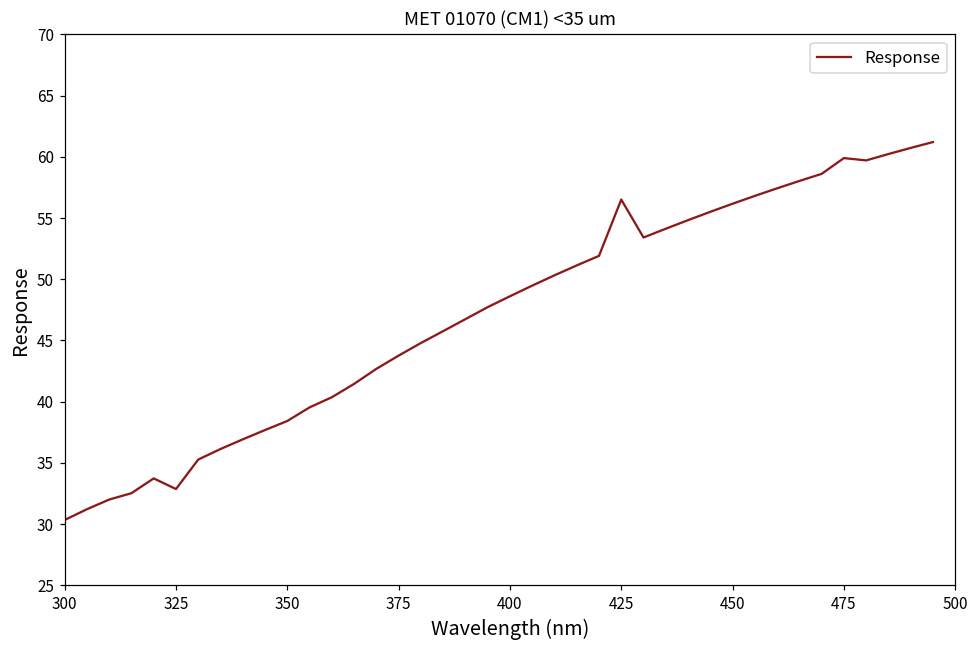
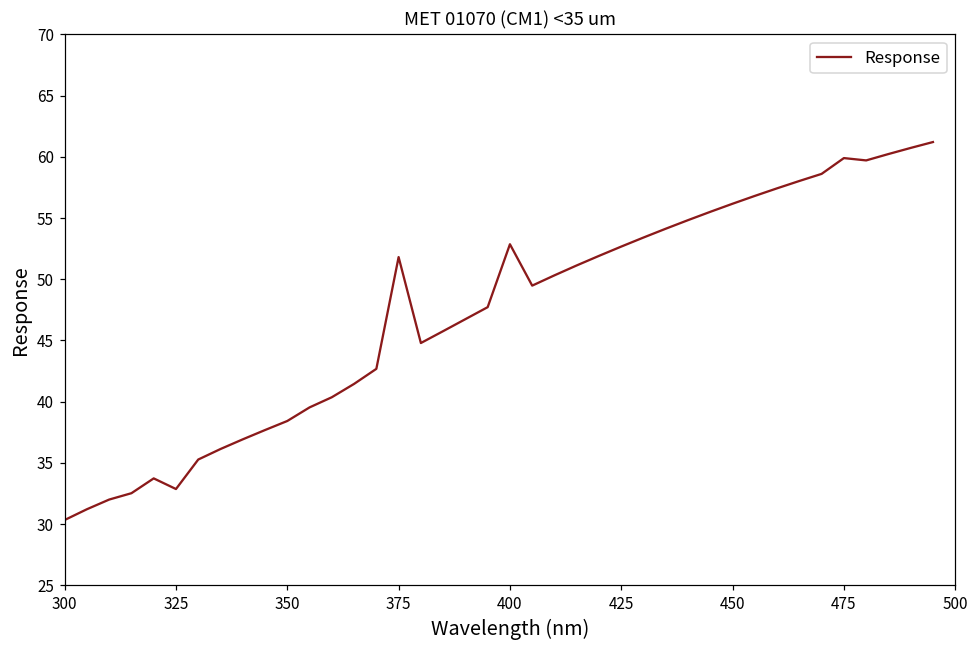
  {
    "300": 30.3,
    "325": 32.9,
    "350": 38.4,
-   "375": 43.8,
-   "400": 48.6,
-   "425": 56.5,
+   "375": 51.8,
+   "400": 52.9,
+   "425": 52.7,
    "450": 56.2,
    "475": 59.9
  }
